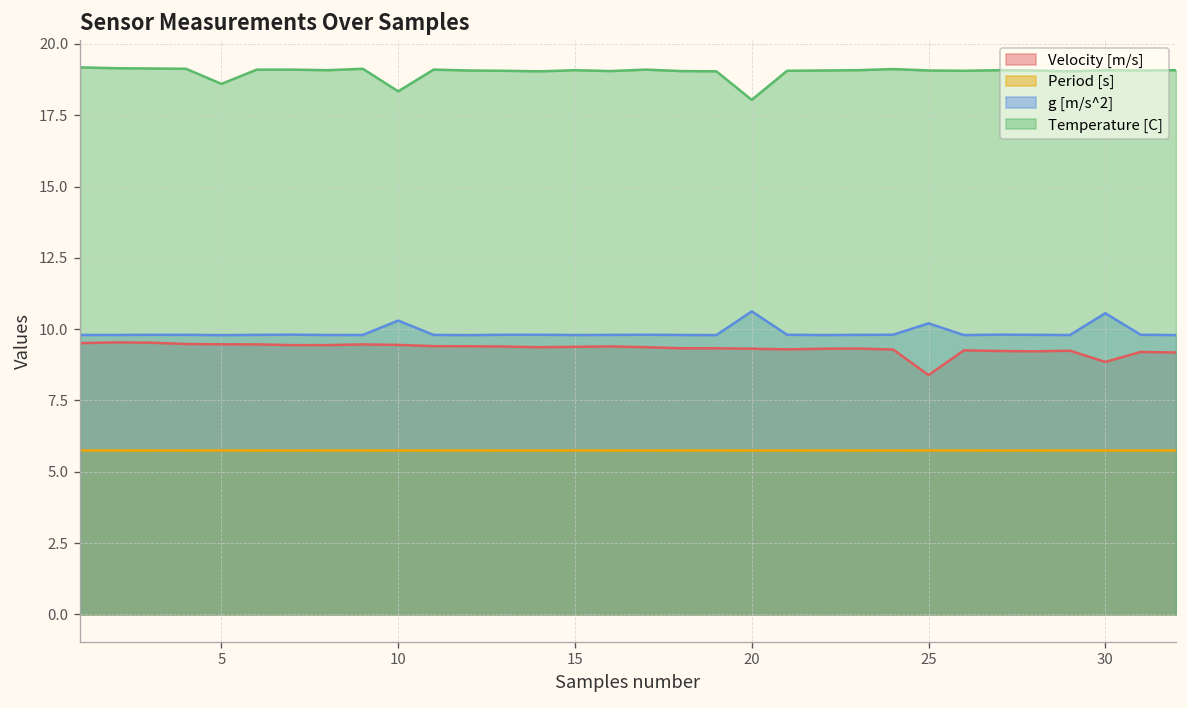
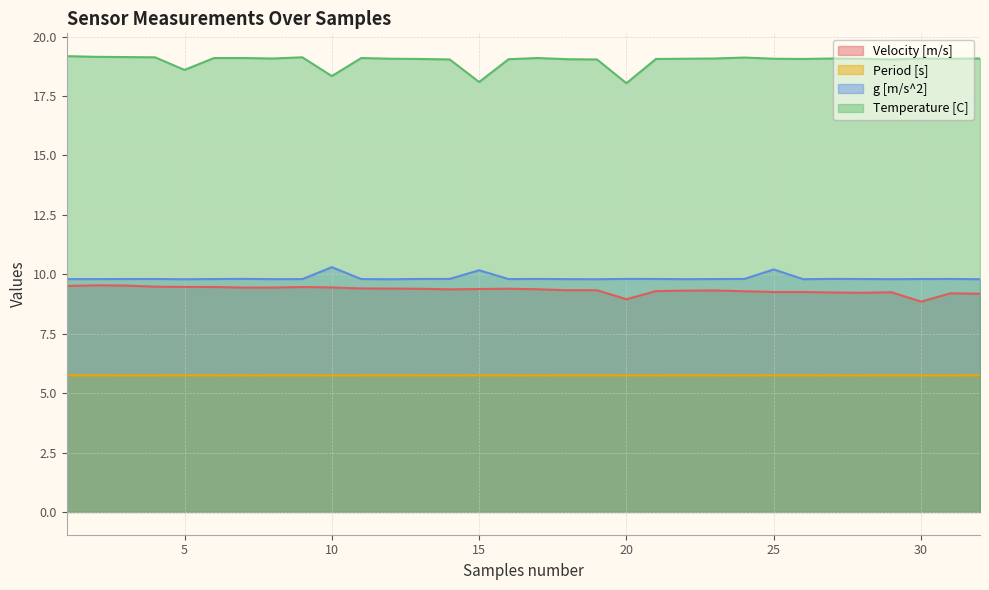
  {
    "Velocity [m/s]": {
      "5": 9.5,
      "10": 9.4,
      "15": 9.4,
-     "20": 9.3,
-     "25": 8.4,
+     "20": 9.0,
+     "25": 9.3,
      "30": 8.9
    },
    "Period [s]": {
      "5": 5.7,
      "10": 5.7,
      "15": 5.7,
      "20": 5.7,
      "25": 5.7,
      "30": 5.7
    },
    "g [m/s^2]": {
      "5": 9.8,
      "10": 10.3,
-     "15": 9.8,
-     "20": 10.6,
+     "15": 10.2,
+     "20": 9.8,
      "25": 10.2,
-     "30": 10.6
+     "30": 9.8
    },
    "Temperature [C]": {
      "5": 18.6,
      "10": 18.3,
-     "15": 19.1,
+     "15": 18.1,
      "20": 18.0,
      "25": 19.1
    }
  }
